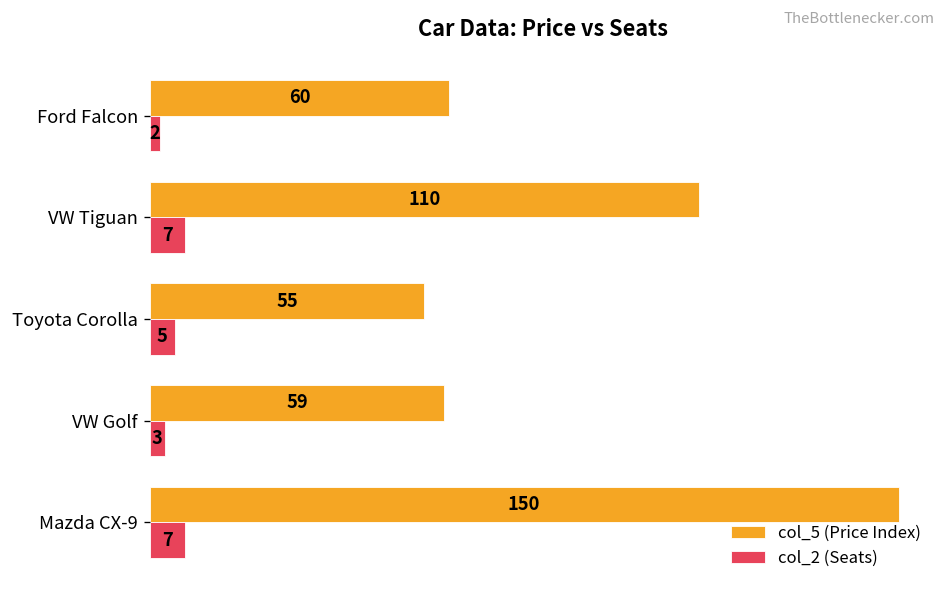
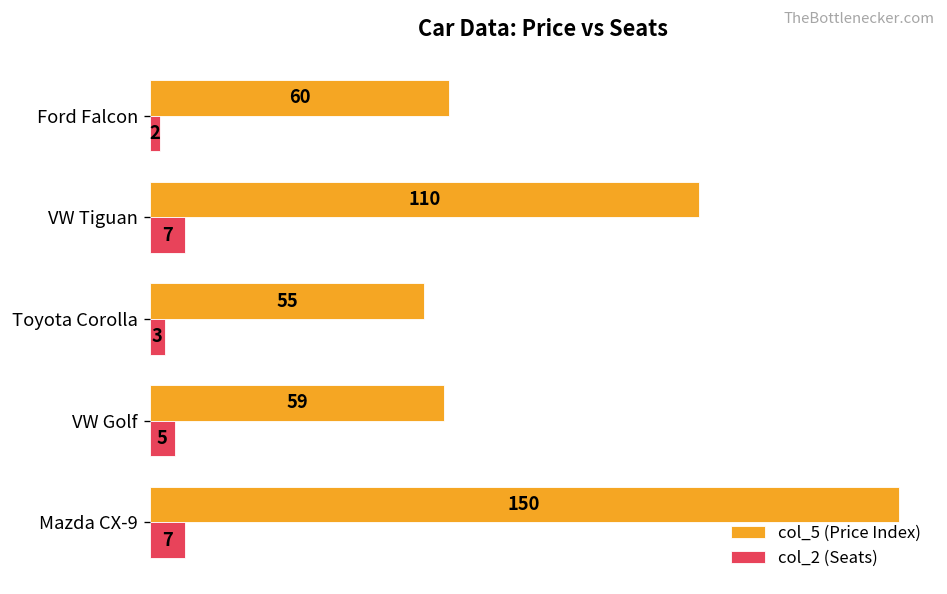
  {
    "col_5 (Price Index)": {
      "Ford Falcon": 60,
      "VW Tiguan": 110,
      "Toyota Corolla": 55,
      "VW Golf": 59,
      "Mazda CX-9": 150
    },
    "col_2 (Seats)": {
      "Ford Falcon": 2,
      "VW Tiguan": 7,
-     "Toyota Corolla": 5,
-     "VW Golf": 3,
+     "Toyota Corolla": 3,
+     "VW Golf": 5,
      "Mazda CX-9": 7
    }
  }
